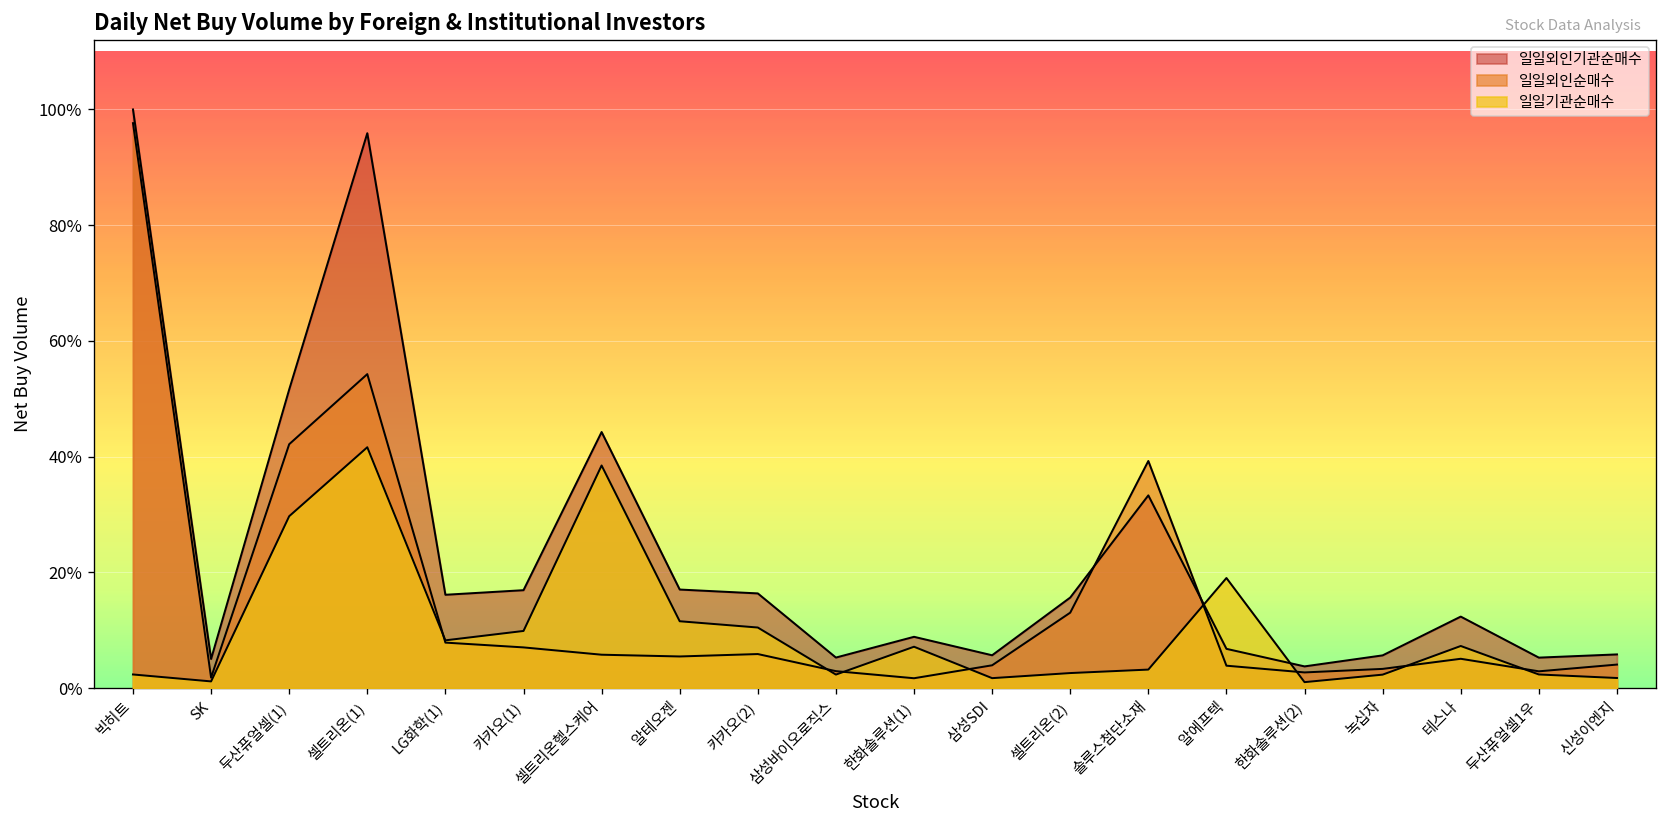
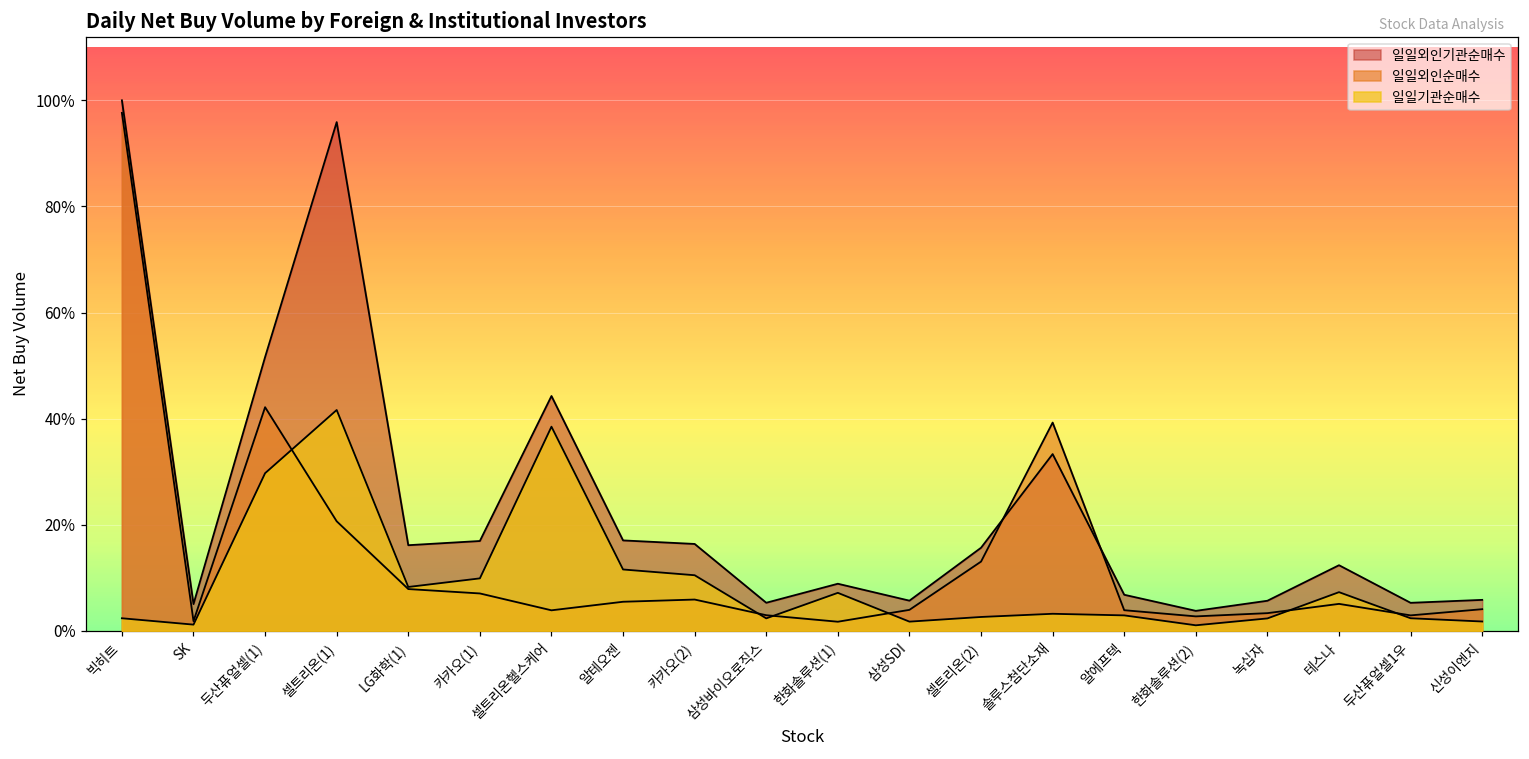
  {
    "일일외인기관순매수": {
      "빅히트": "100%",
      "SK": "5%",
      "두산퓨얼셀(1)": "52%",
      "셀트리온(1)": "96%",
      "LG화학(1)": "16%",
      "카카오(1)": "17%",
      "셀트리온헬스케어": "44%",
      "알테오젠": "17%",
      "카카오(2)": "16%",
      "삼성바이오로직스": "5%",
      "한화솔루션(1)": "9%",
      "삼성SDI": "6%",
      "셀트리온(2)": "16%",
      "솔루스첨단소재": "33%",
      "알에프텍": "7%",
      "한화솔루션(2)": "4%",
      "녹십자": "6%",
      "테스나": "12%",
      "두산퓨얼셀1우": "5%",
      "신성이엔지": "6%"
    },
    "일일외인순매수": {
      "빅히트": "98%",
      "SK": "2%",
      "두산퓨얼셀(1)": "42%",
-     "셀트리온(1)": "54%",
+     "셀트리온(1)": "21%",
      "카카오(1)": "7%",
-     "셀트리온헬스케어": "6%",
+     "셀트리온헬스케어": "4%",
      "알테오젠": "5%",
      "카카오(2)": "6%",
      "삼성바이오로직스": "3%",
      "한화솔루션(1)": "2%",
      "삼성SDI": "4%",
      "셀트리온(2)": "13%",
      "솔루스첨단소재": "39%",
      "알에프텍": "4%",
      "한화솔루션(2)": "3%",
      "녹십자": "3%",
      "테스나": "5%",
      "두산퓨얼셀1우": "3%",
      "신성이엔지": "4%"
    },
    "일일기관순매수": {
      "빅히트": "2%",
      "SK": "1%",
      "두산퓨얼셀(1)": "30%",
      "셀트리온(1)": "42%",
      "카카오(1)": "10%",
      "셀트리온헬스케어": "38%",
      "알테오젠": "12%",
      "카카오(2)": "10%",
      "삼성바이오로직스": "2%",
      "한화솔루션(1)": "7%",
      "삼성SDI": "2%",
      "셀트리온(2)": "3%",
      "솔루스첨단소재": "3%",
-     "알에프텍": "19%",
+     "알에프텍": "3%",
      "한화솔루션(2)": "1%",
      "녹십자": "2%",
      "테스나": "7%",
      "두산퓨얼셀1우": "2%",
      "신성이엔지": "2%"
    }
  }
